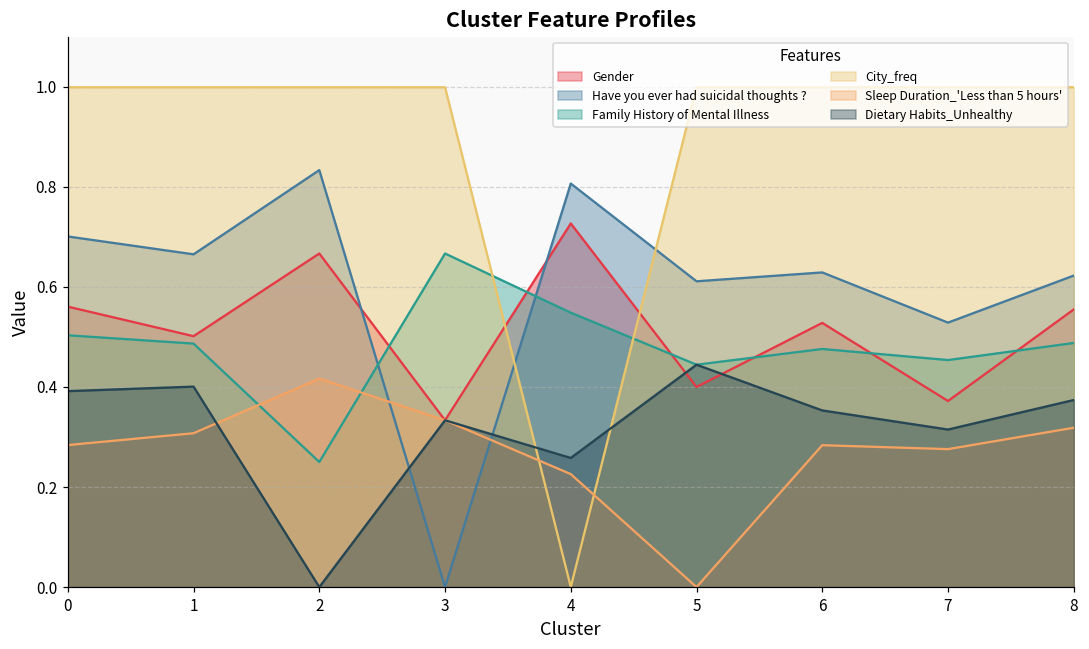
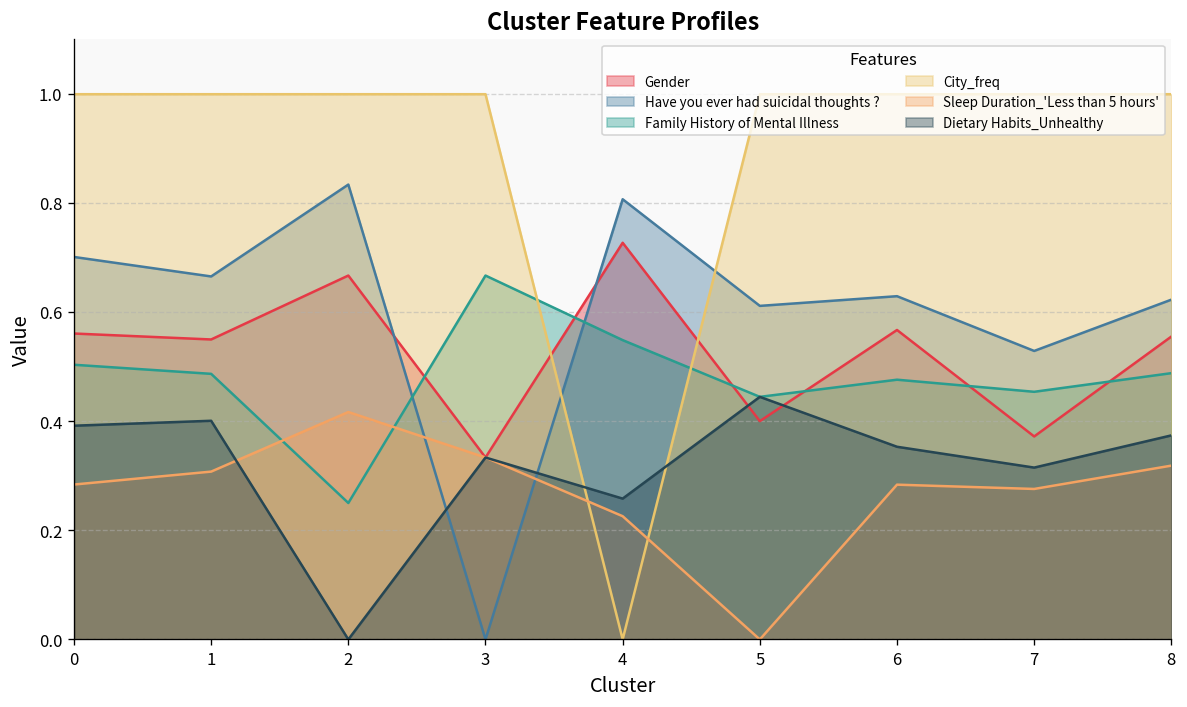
  {
    "Gender": {
      "0": 0.56,
-     "1": 0.50,
+     "1": 0.55,
      "2": 0.67,
      "4": 0.73,
      "5": 0.40,
-     "6": 0.53,
+     "6": 0.57,
      "7": 0.37,
      "8": 0.55
    }
  }
